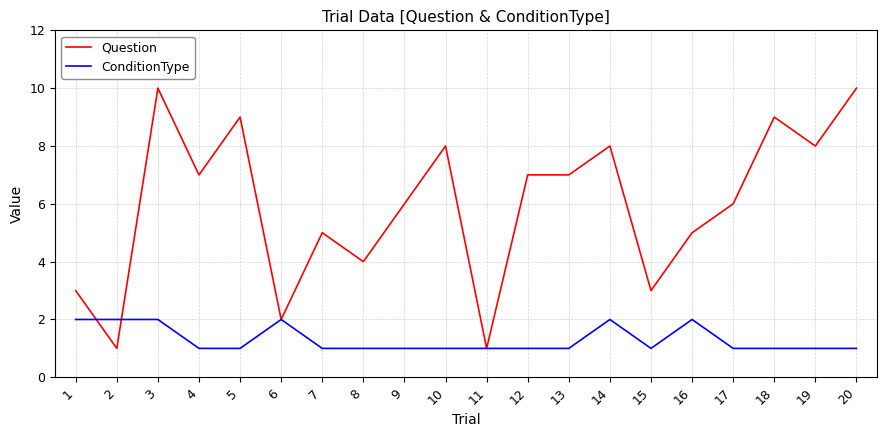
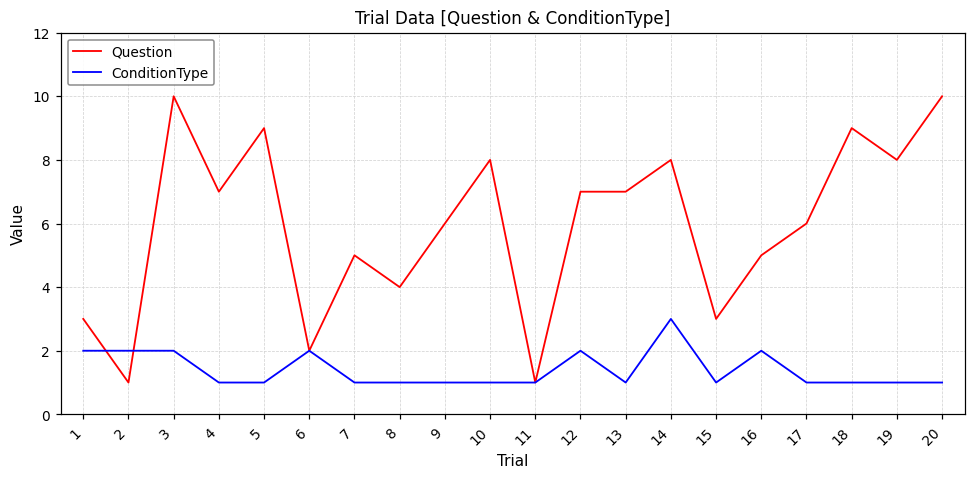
  {
    "Question": {
      "1": 3,
      "2": 1,
      "3": 10,
      "4": 7,
      "5": 9,
      "7": 5,
      "8": 4,
      "9": 6,
      "10": 8,
      "12": 7,
      "13": 7,
      "14": 8,
      "15": 3,
      "16": 5,
      "17": 6,
      "18": 9,
      "19": 8,
      "20": 10
    },
    "ConditionType": {
      "1": 2,
      "2": 2,
      "3": 2,
      "4": 1,
      "5": 1,
      "7": 1,
      "8": 1,
      "9": 1,
      "10": 1,
-     "12": 1,
+     "12": 2,
      "13": 1,
-     "14": 2,
+     "14": 3,
      "15": 1,
      "16": 2,
      "17": 1,
      "18": 1,
      "19": 1,
      "20": 1
    }
  }
